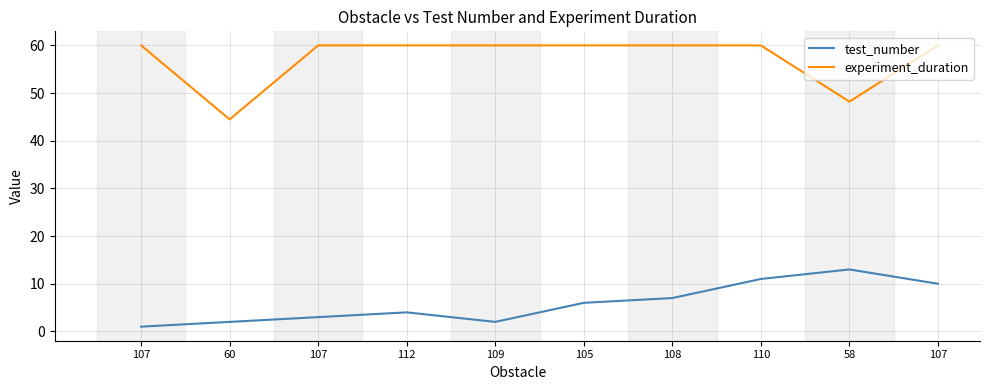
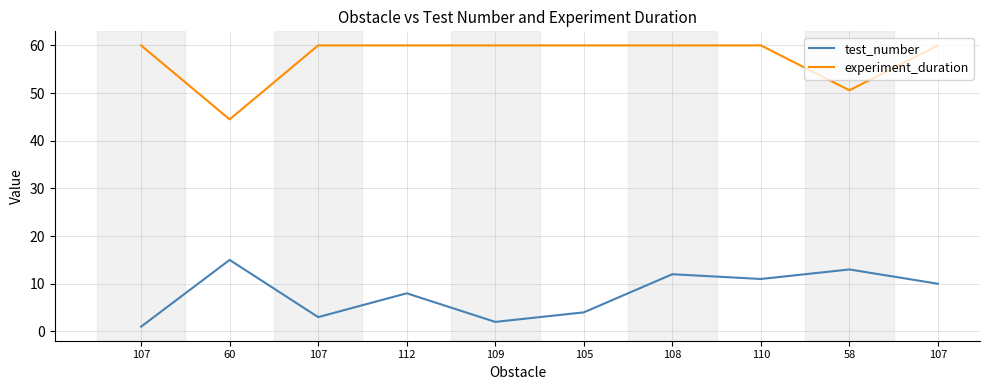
  {
    "test_number": {
-     "60": 2,
-     "112": 4,
+     "60": 15,
+     "112": 8,
      "109": 2,
-     "105": 6,
-     "108": 7,
+     "105": 4,
+     "108": 12,
      "110": 11,
      "58": 13
    },
    "experiment_duration": {
      "60": 44,
      "112": 60,
      "109": 60,
      "105": 60,
      "108": 60,
      "110": 60,
-     "58": 48
+     "58": 51
    }
  }
